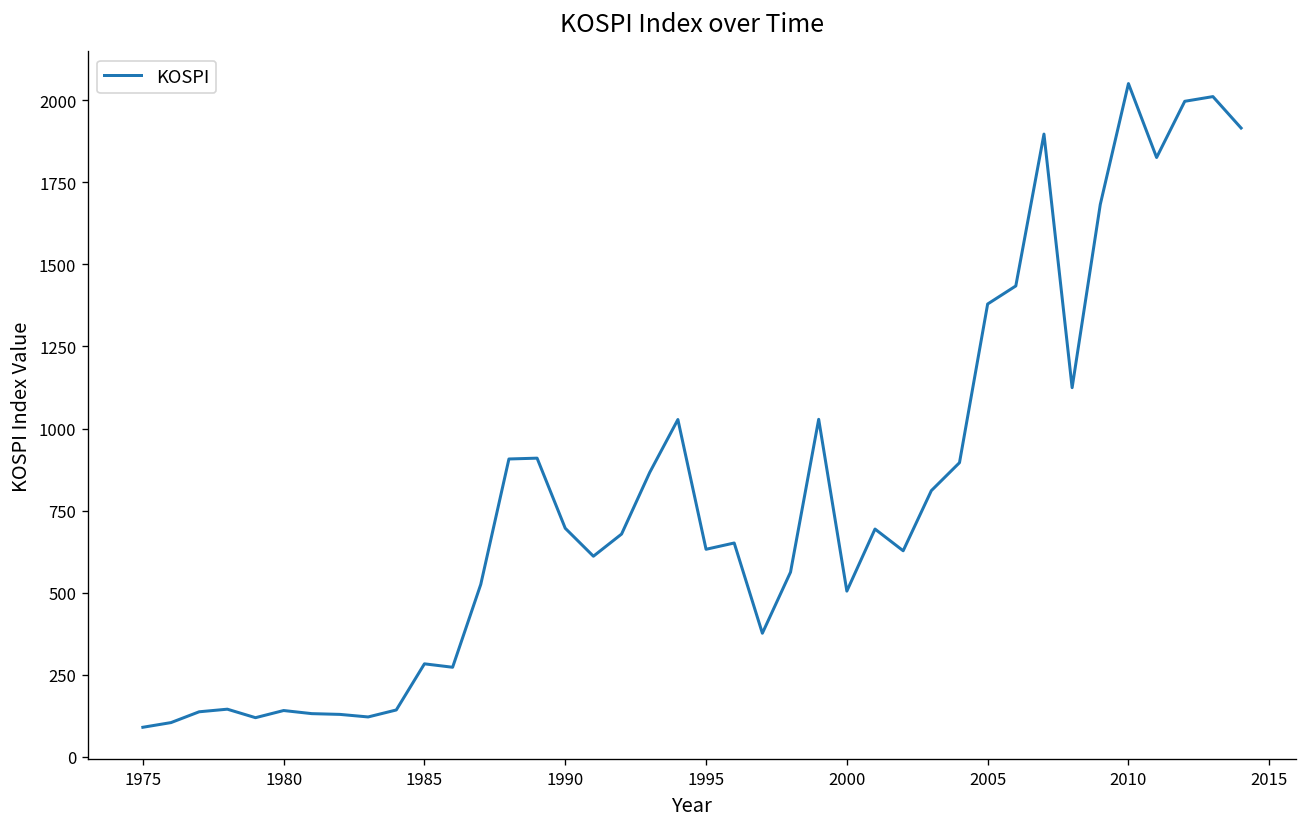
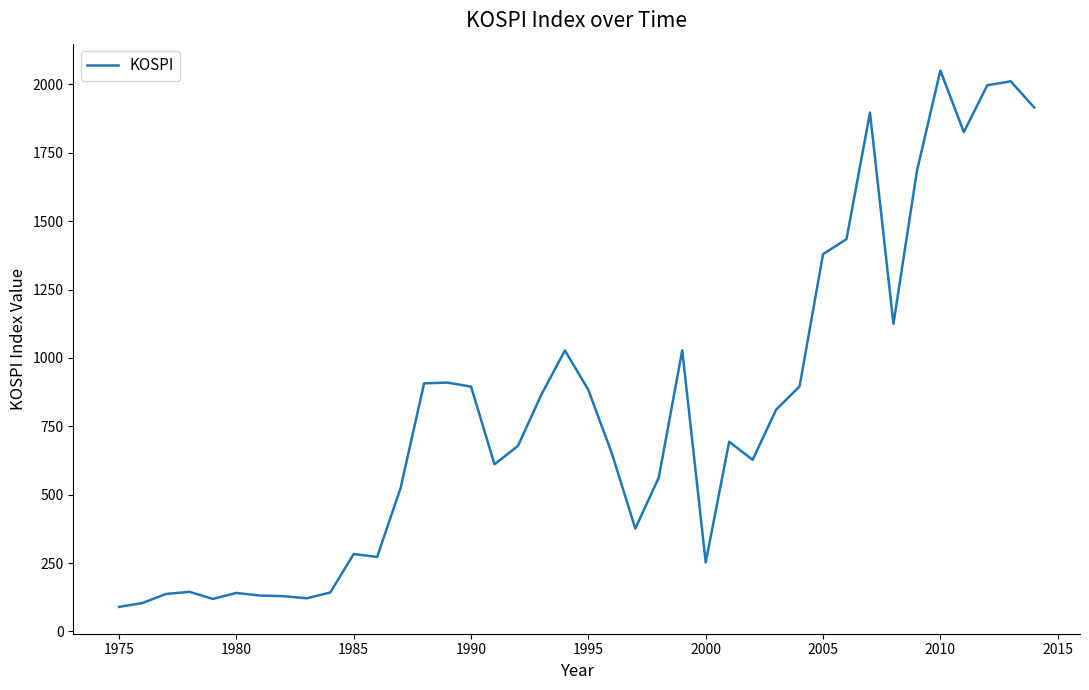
  {
    "1975": 90,
    "1980": 140,
    "1985": 280,
-   "1990": 700,
-   "1995": 630,
-   "2000": 500,
+   "1990": 900,
+   "1995": 880,
+   "2000": 250,
    "2005": 1380,
    "2010": 2050
  }
